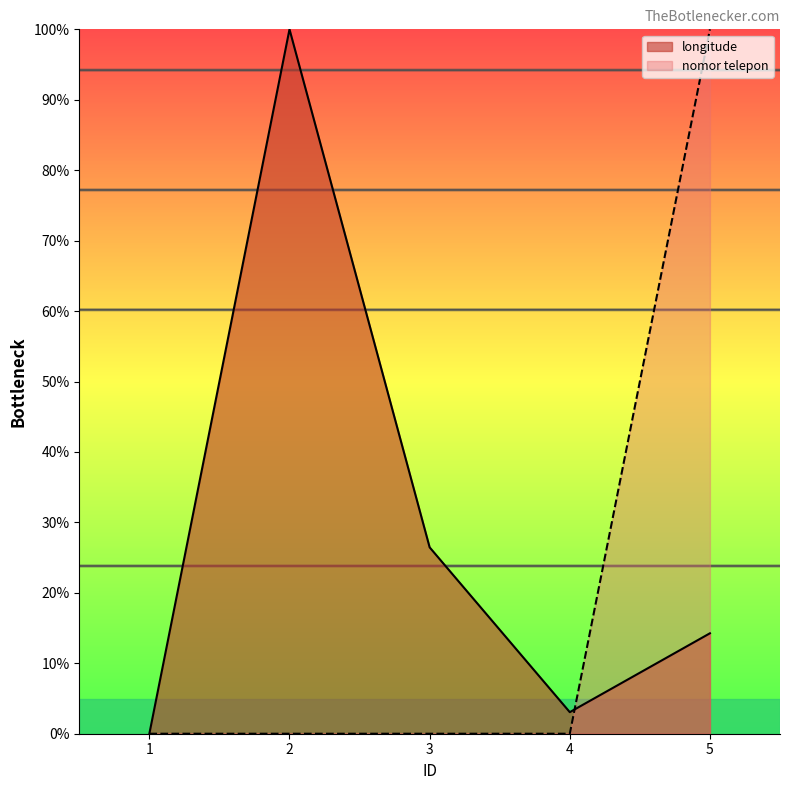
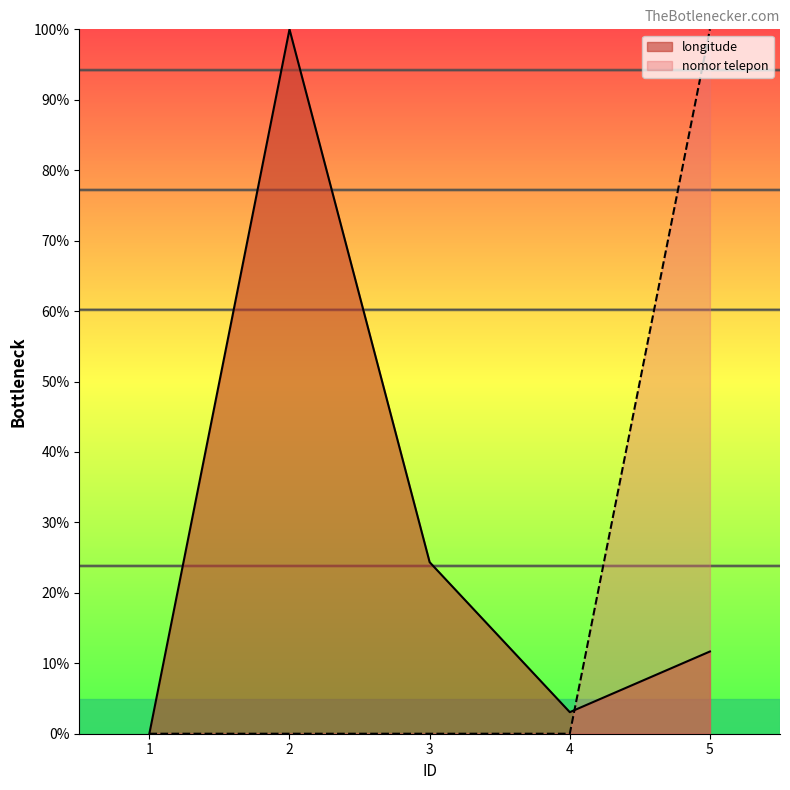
  {
    "longitude": {
      "2": "100%",
-     "3": "26%",
-     "5": "14%"
+     "3": "24%",
+     "5": "12%"
    },
    "nomor telepon": {
      "5": "100%"
    }
  }
